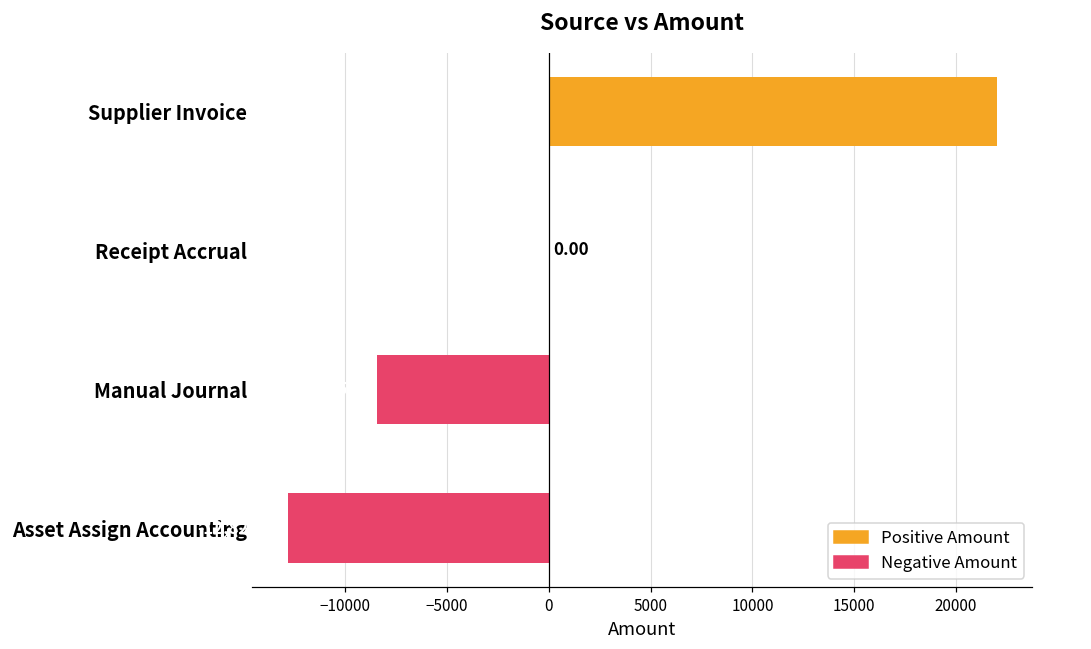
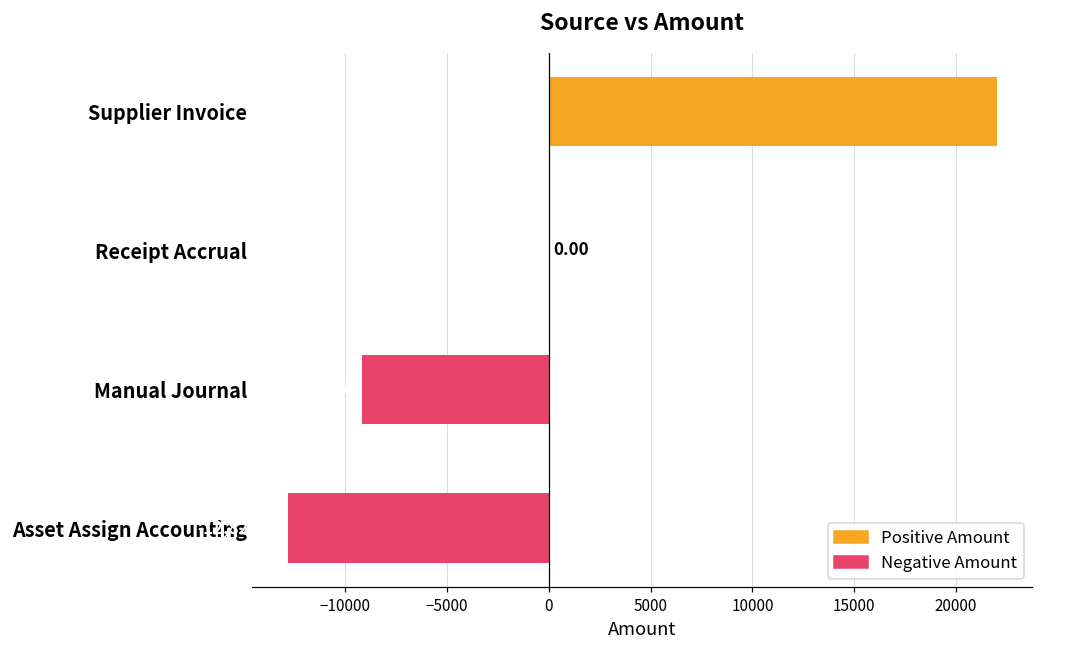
  {
    "Supplier Invoice": 22000,
-   "Manual Journal": -8400,
+   "Manual Journal": -9200,
    "Asset Assign Accounting": -12800
  }
